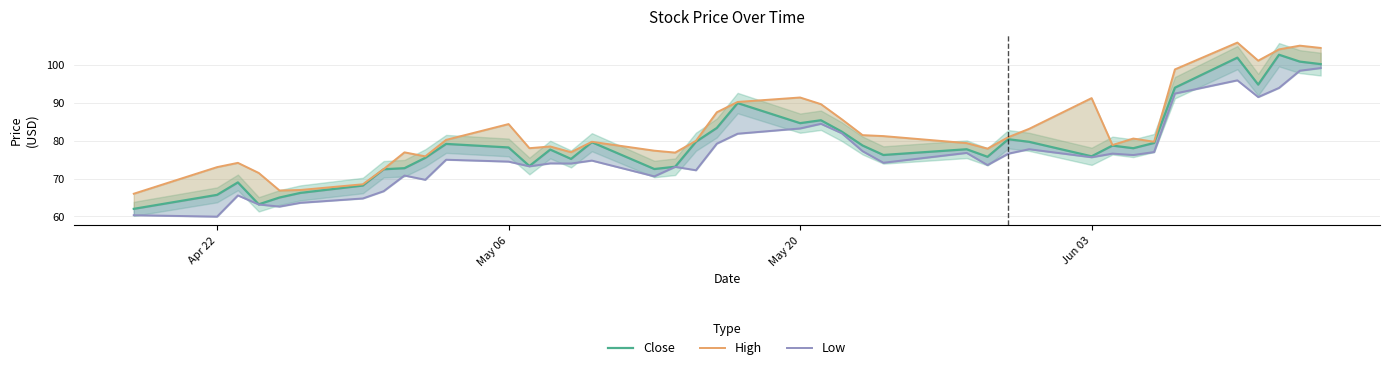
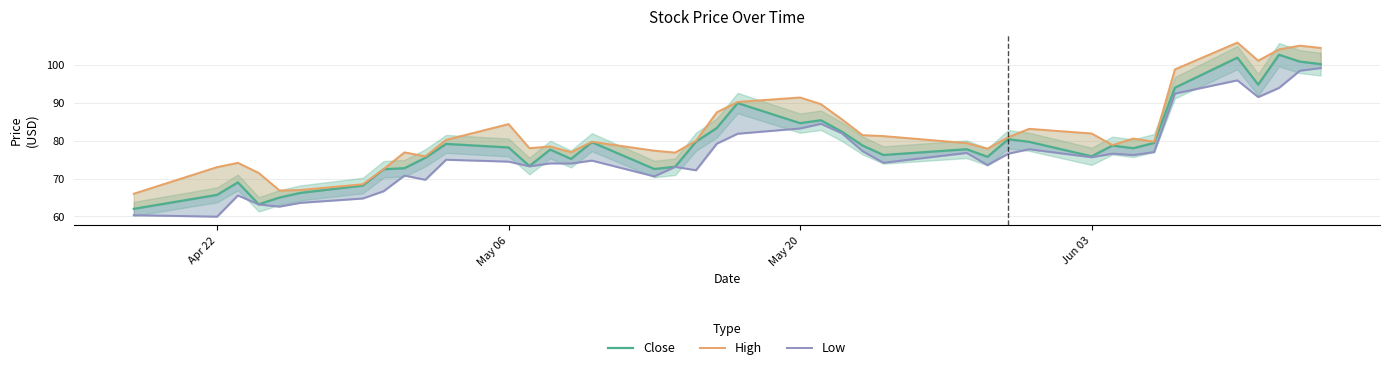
  {
    "High": {
      "Apr 22": 73,
      "May 06": 84,
      "May 20": 91,
-     "Jun 03": 91
+     "Jun 03": 82
    },
    "Low": {
      "Apr 22": 60,
      "May 06": 75,
      "May 20": 83
    }
  }
